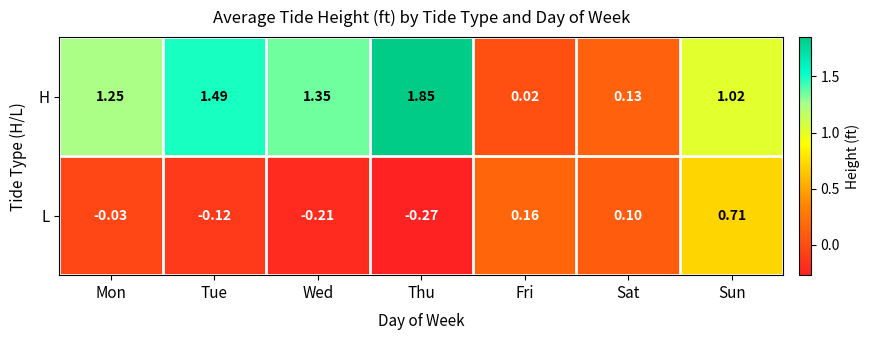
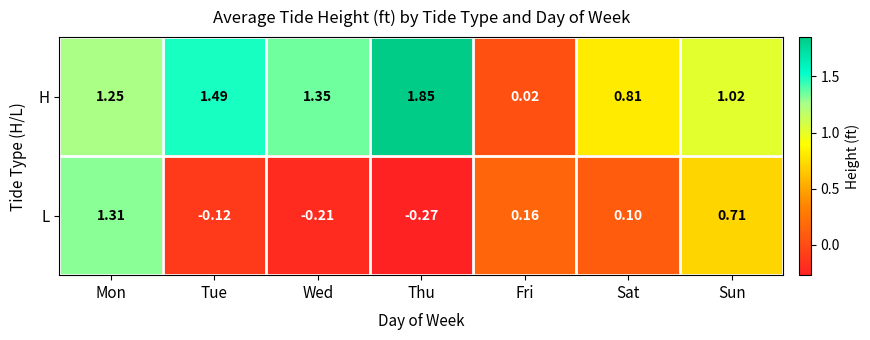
  {
    "H": {
      "Mon": 1.25,
      "Tue": 1.49,
      "Wed": 1.35,
      "Thu": 1.85,
      "Fri": 0.02,
-     "Sat": 0.13,
+     "Sat": 0.81,
      "Sun": 1.02
    },
    "L": {
-     "Mon": -0.03,
+     "Mon": 1.31,
      "Tue": -0.12,
      "Wed": -0.21,
      "Thu": -0.27,
      "Fri": 0.16,
      "Sat": 0.10,
      "Sun": 0.71
    }
  }
